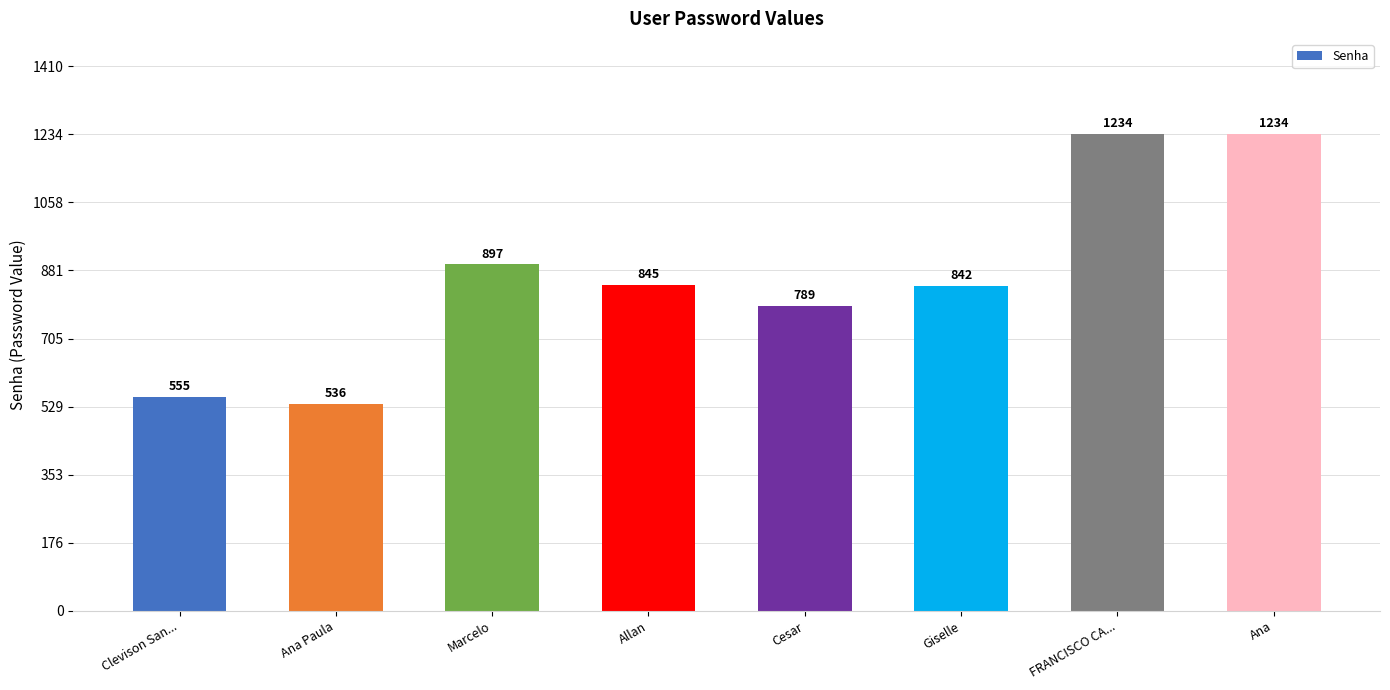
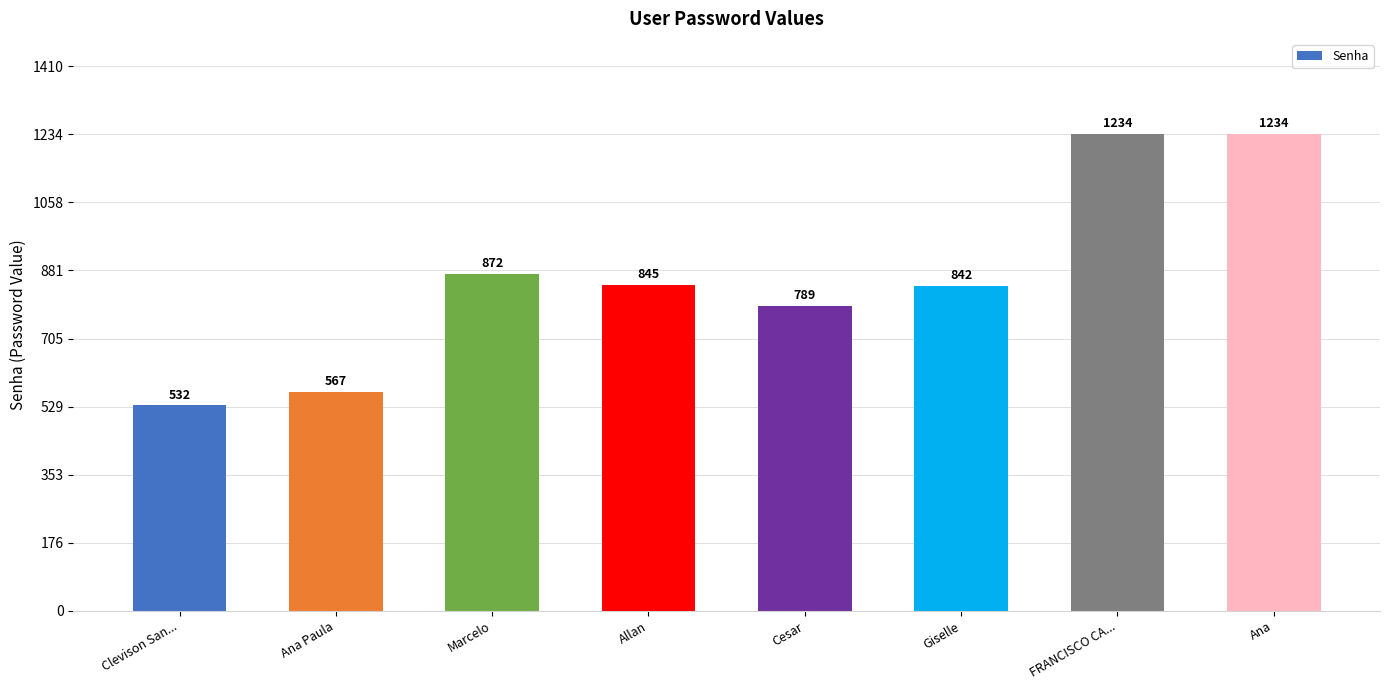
  {
-   "Clevison San...": 555,
-   "Ana Paula": 536,
-   "Marcelo": 897,
+   "Clevison San...": 532,
+   "Ana Paula": 567,
+   "Marcelo": 872,
    "Allan": 845,
    "Cesar": 789,
    "Giselle": 842,
    "FRANCISCO CA...": 1234,
    "Ana": 1234
  }
